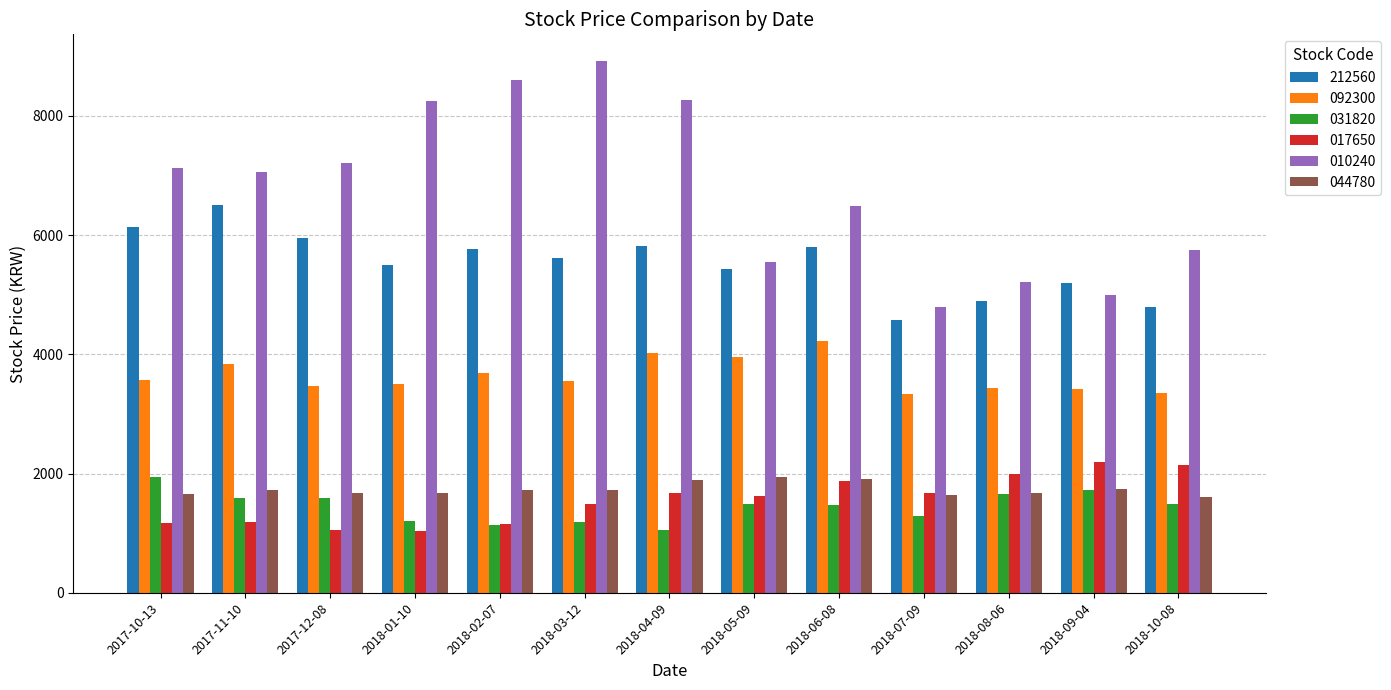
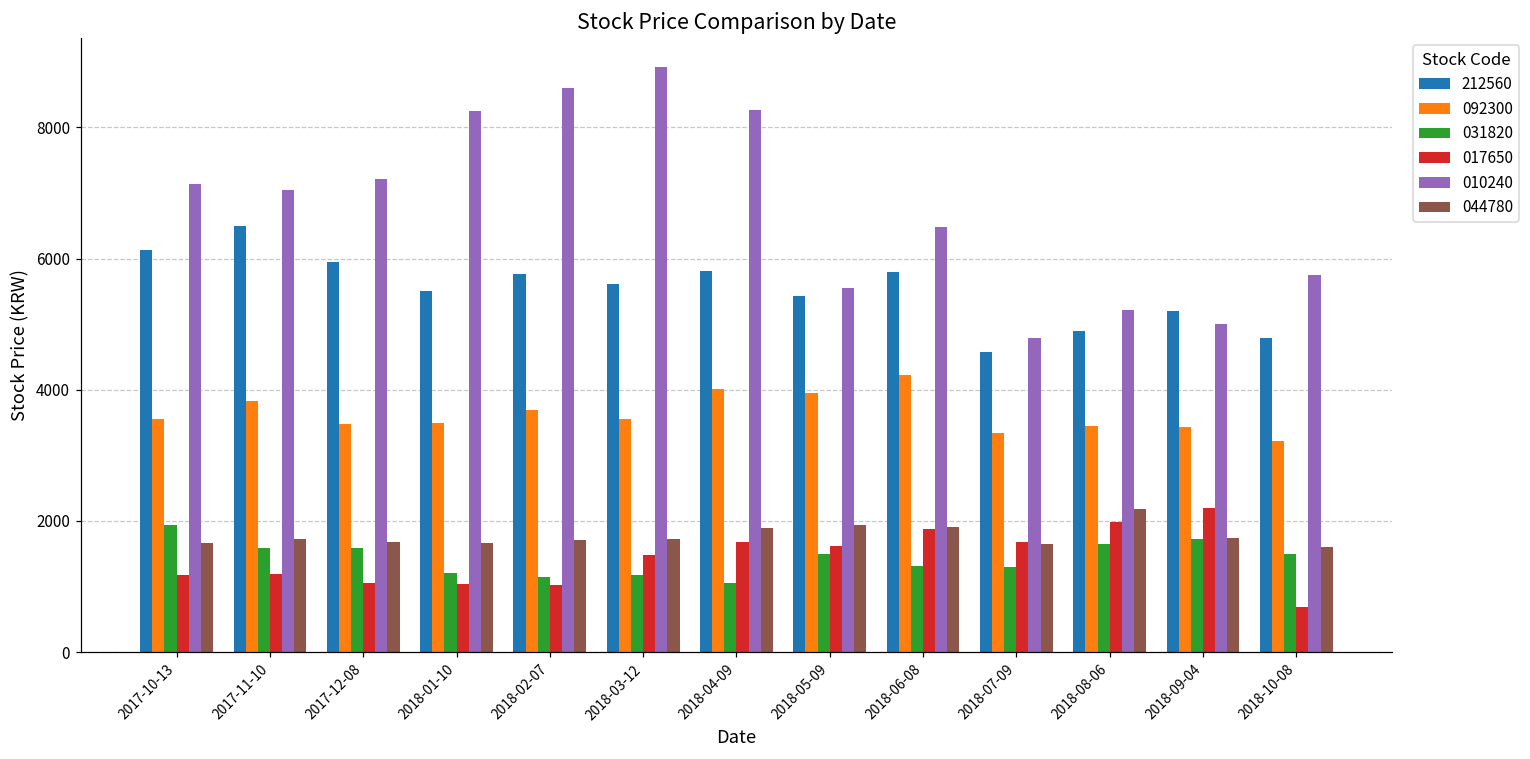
  {
    "212560": {
      "2017-10-13": 6100,
      "2017-11-10": 6500,
      "2017-12-08": 6000,
      "2018-01-10": 5500,
      "2018-02-07": 5800,
      "2018-03-12": 5600,
      "2018-04-09": 5800,
      "2018-05-09": 5400,
      "2018-06-08": 5800,
      "2018-07-09": 4600,
      "2018-08-06": 4900,
      "2018-09-04": 5200,
      "2018-10-08": 4800
    },
    "092300": {
      "2017-10-13": 3600,
      "2017-11-10": 3800,
      "2017-12-08": 3500,
      "2018-01-10": 3500,
      "2018-02-07": 3700,
      "2018-03-12": 3600,
      "2018-04-09": 4000,
      "2018-05-09": 4000,
      "2018-06-08": 4200,
      "2018-07-09": 3300,
      "2018-08-06": 3400,
      "2018-09-04": 3400,
-     "2018-10-08": 3400
+     "2018-10-08": 3200
    },
    "031820": {
      "2017-10-13": 1900,
      "2017-11-10": 1600,
      "2017-12-08": 1600,
      "2018-01-10": 1200,
      "2018-02-07": 1100,
      "2018-03-12": 1200,
      "2018-04-09": 1100,
      "2018-05-09": 1500,
-     "2018-06-08": 1500,
+     "2018-06-08": 1300,
      "2018-07-09": 1300,
      "2018-08-06": 1600,
      "2018-09-04": 1700,
      "2018-10-08": 1500
    },
    "017650": {
      "2017-10-13": 1200,
      "2017-11-10": 1200,
      "2017-12-08": 1100,
      "2018-01-10": 1000,
-     "2018-02-07": 1200,
+     "2018-02-07": 1000,
      "2018-03-12": 1500,
      "2018-04-09": 1700,
      "2018-05-09": 1600,
      "2018-06-08": 1900,
      "2018-07-09": 1700,
      "2018-08-06": 2000,
      "2018-09-04": 2200,
-     "2018-10-08": 2200
+     "2018-10-08": 700
    },
    "010240": {
      "2017-10-13": 7100,
      "2017-11-10": 7100,
      "2017-12-08": 7200,
      "2018-01-10": 8300,
      "2018-02-07": 8600,
      "2018-03-12": 8900,
      "2018-04-09": 8300,
      "2018-05-09": 5600,
      "2018-06-08": 6500,
      "2018-07-09": 4800,
      "2018-08-06": 5200,
      "2018-09-04": 5000,
      "2018-10-08": 5800
    },
    "044780": {
      "2017-10-13": 1700,
      "2017-11-10": 1700,
      "2017-12-08": 1700,
      "2018-01-10": 1700,
      "2018-02-07": 1700,
      "2018-03-12": 1700,
      "2018-04-09": 1900,
      "2018-05-09": 1900,
      "2018-06-08": 1900,
      "2018-07-09": 1600,
-     "2018-08-06": 1700,
+     "2018-08-06": 2200,
      "2018-09-04": 1700,
      "2018-10-08": 1600
    }
  }
